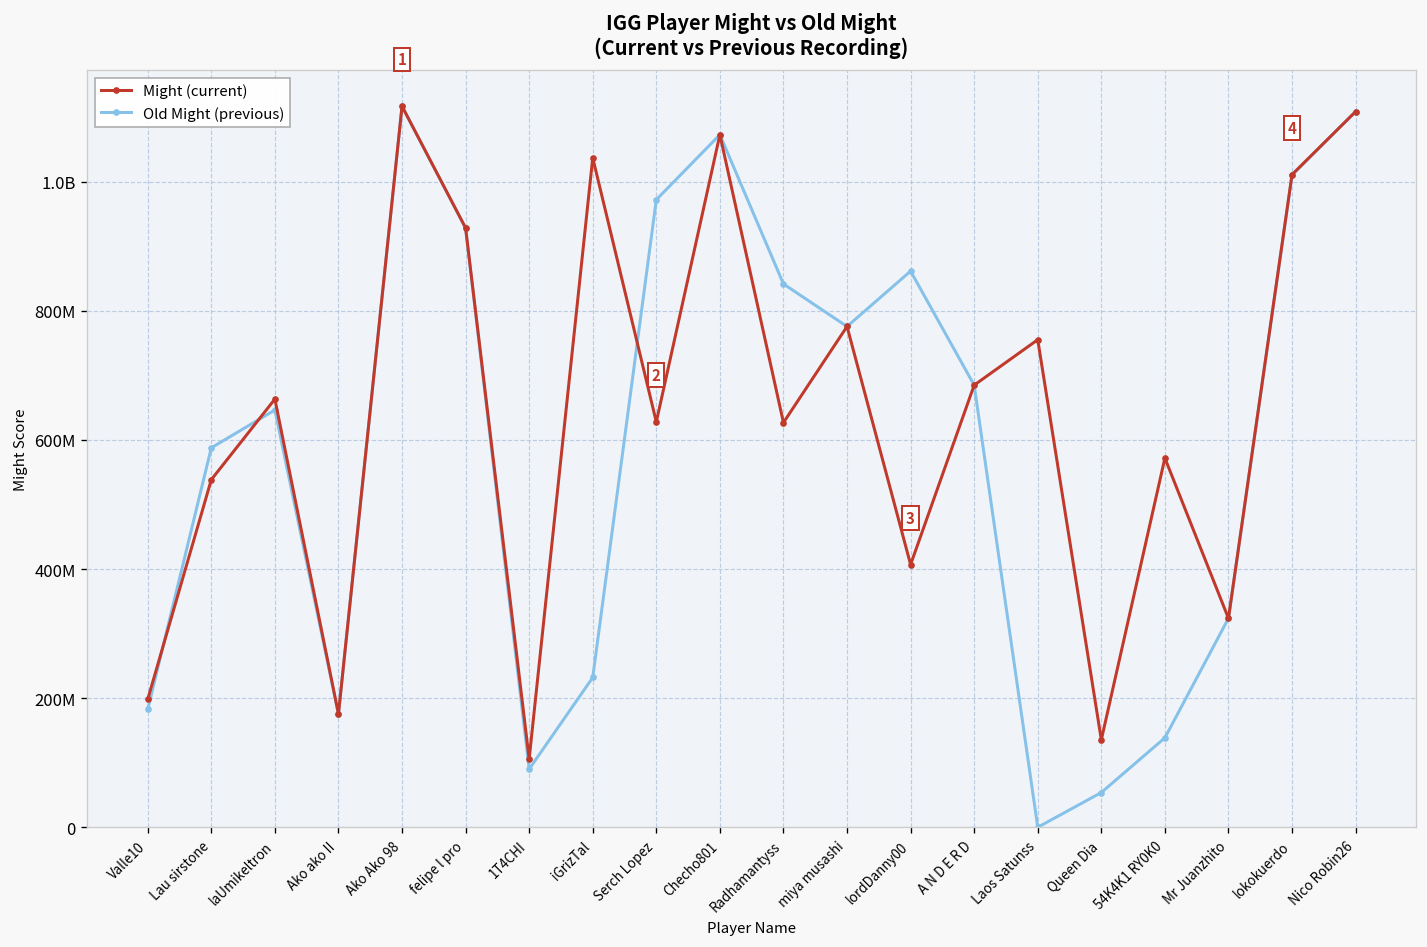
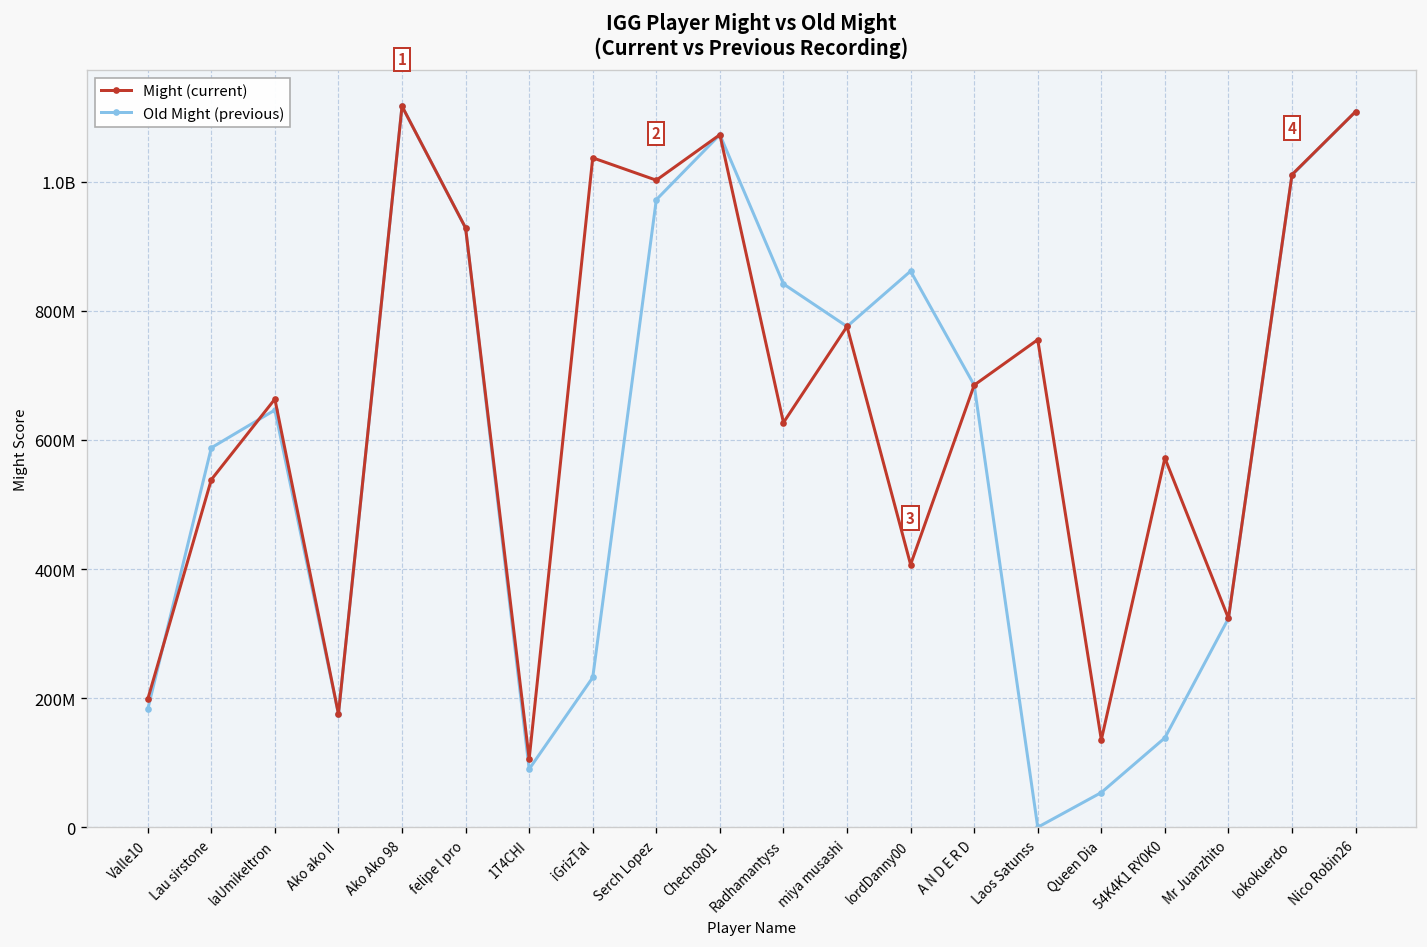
  {
    "Might (current)": {
      "Valle10": 200000000,
      "Lau sirstone": 540000000,
      "laUmikeltron": 660000000,
      "1T4CHI": 110000000,
      "iGrizTal": 1040000000,
-     "Serch Lopez": 630000000,
+     "Serch Lopez": 1000000000,
      "Radhamantyss": 630000000,
      "lordDanny00": 410000000,
      "Laos Satunss": 760000000,
      "Queen Dia": 140000000,
      "54K4K1 RY0K0": 570000000
    },
    "Old Might (previous)": {
      "Valle10": 180000000,
      "Lau sirstone": 590000000,
      "laUmikeltron": 650000000,
      "1T4CHI": 90000000,
      "iGrizTal": 230000000,
      "Serch Lopez": 970000000,
      "Radhamantyss": 840000000,
      "lordDanny00": 860000000,
      "Laos Satunss": 0,
      "Queen Dia": 50000000,
      "54K4K1 RY0K0": 140000000
    }
  }
